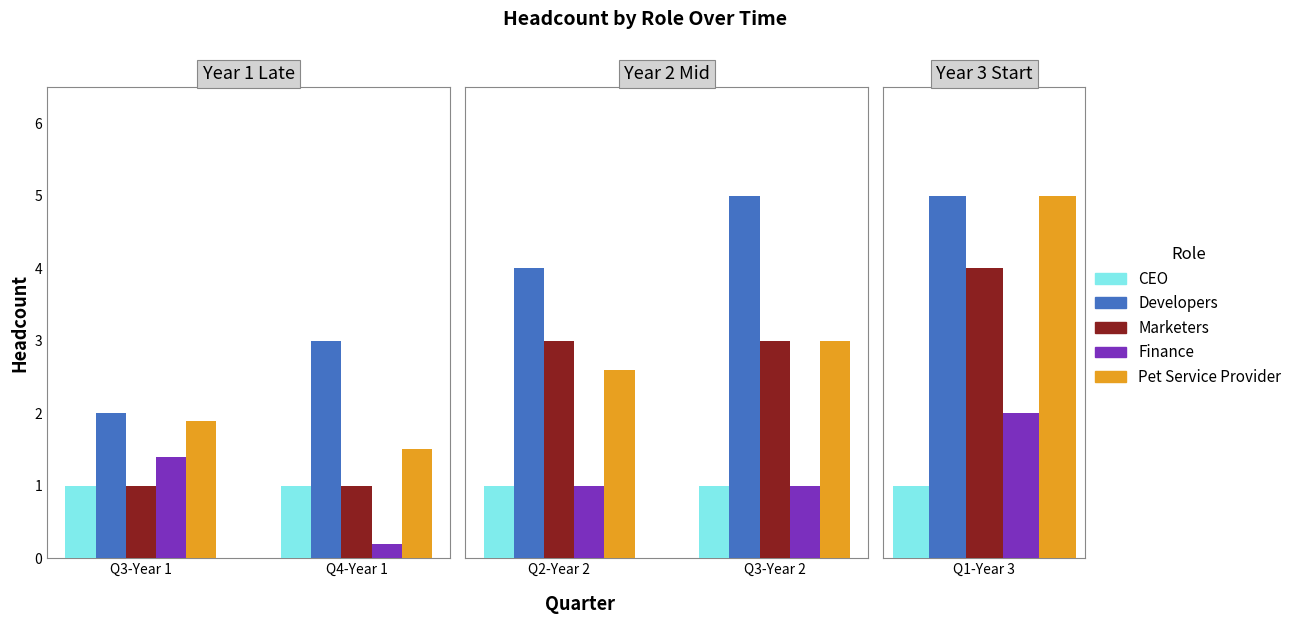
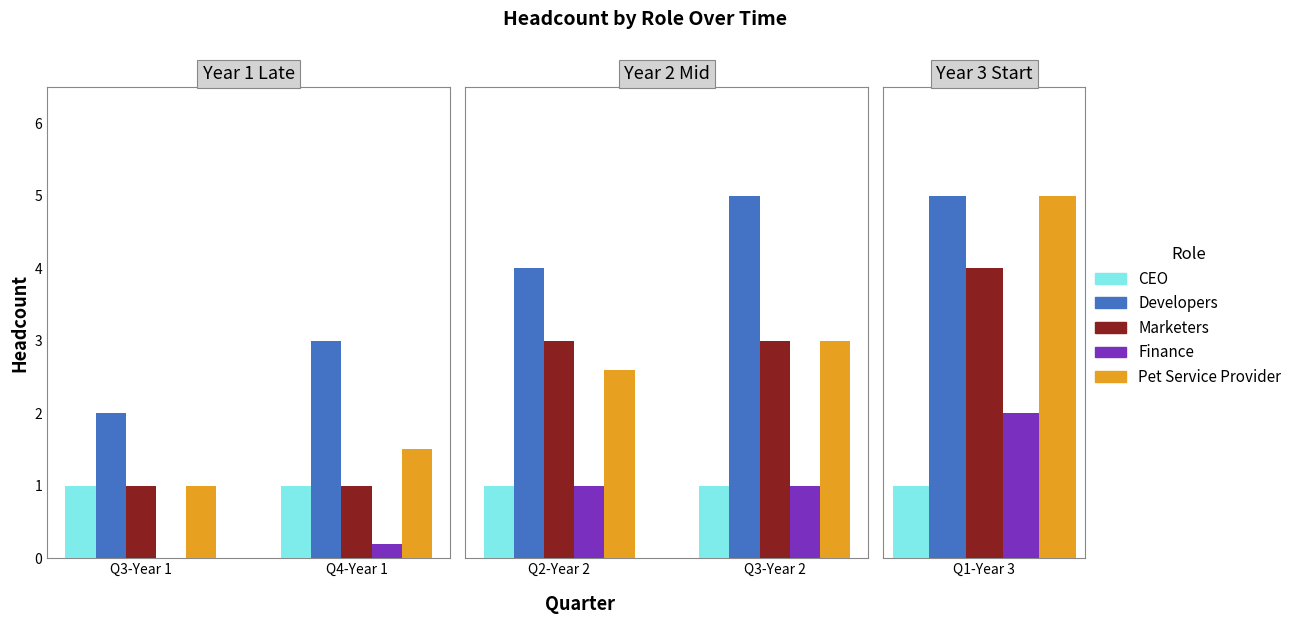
  {
    "Year 1 Late": {
      "CEO": {
        "Q3-Year 1": 1.0,
        "Q4-Year 1": 1.0
      },
      "Developers": {
        "Q3-Year 1": 2.0,
        "Q4-Year 1": 3.0
      },
      "Marketers": {
        "Q3-Year 1": 1.0,
        "Q4-Year 1": 1.0
      },
      "Finance": {
-       "Q3-Year 1": 1.4,
+       "Q3-Year 1": 0.0,
        "Q4-Year 1": 0.2
      },
      "Pet Service Provider": {
-       "Q3-Year 1": 1.9,
+       "Q3-Year 1": 1.0,
        "Q4-Year 1": 1.5
      }
    }
  }
